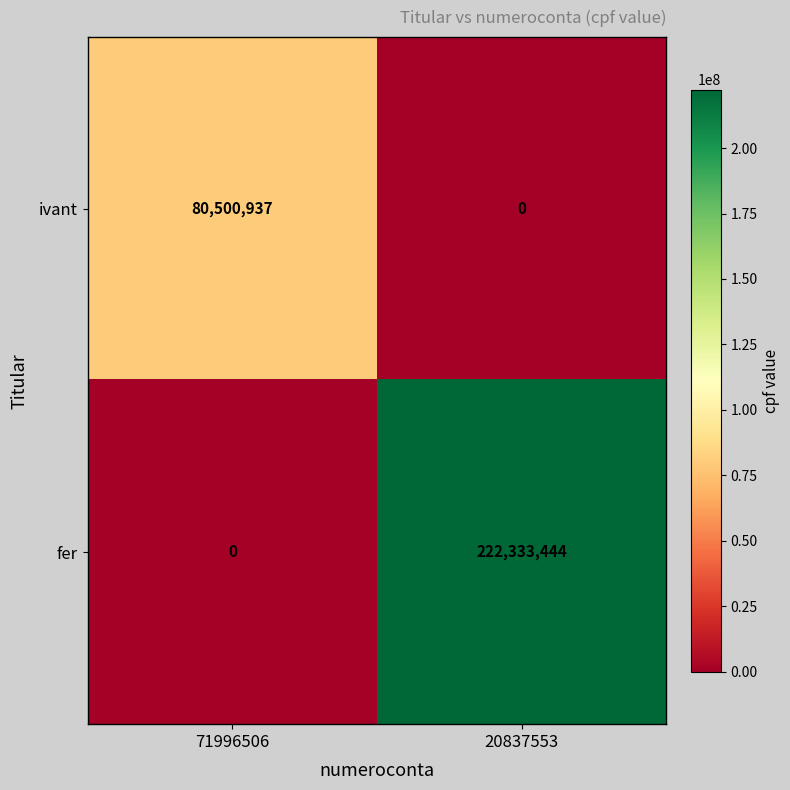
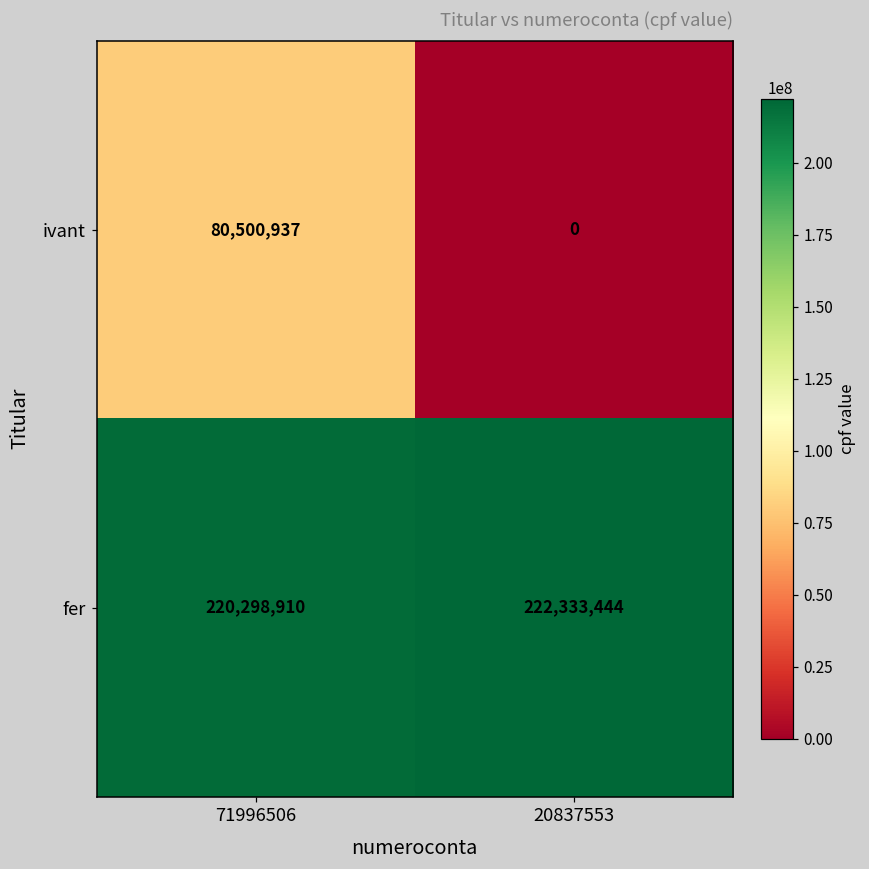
  {
    "ivant": {
      "71996506": "80,500,937",
      "20837553": "0"
    },
    "fer": {
-     "71996506": "0",
+     "71996506": "220,298,910",
      "20837553": "222,333,444"
    }
  }
